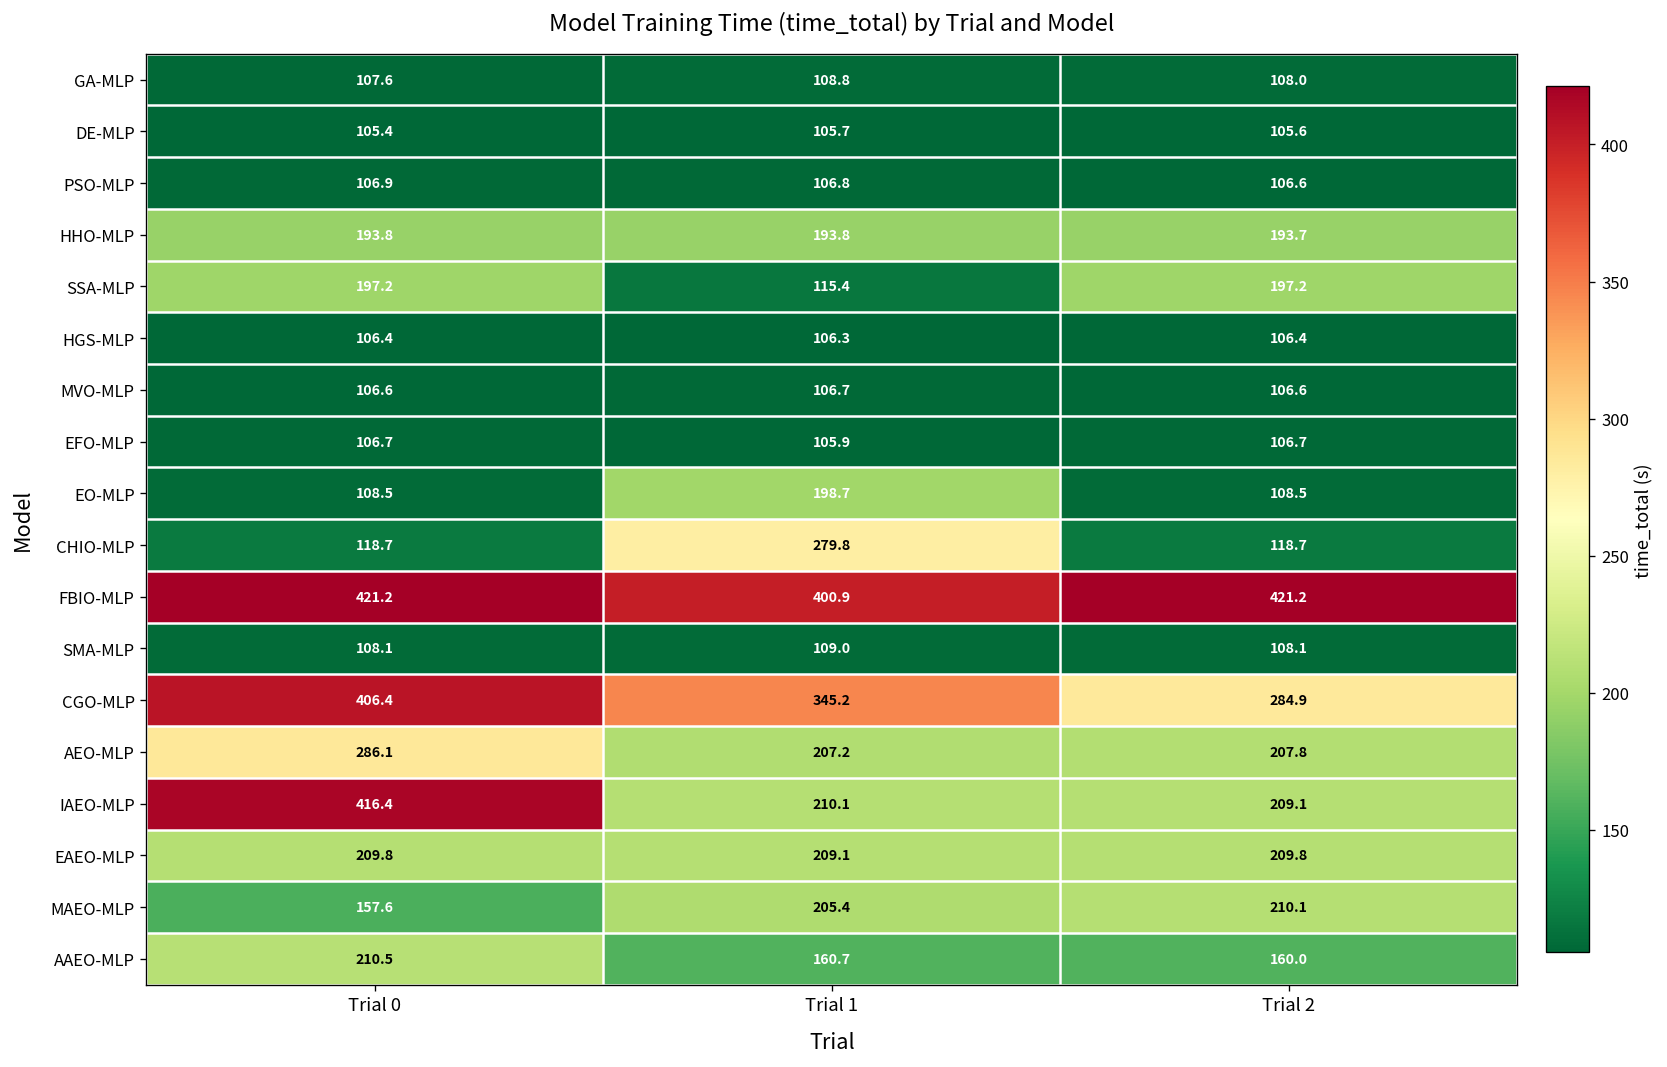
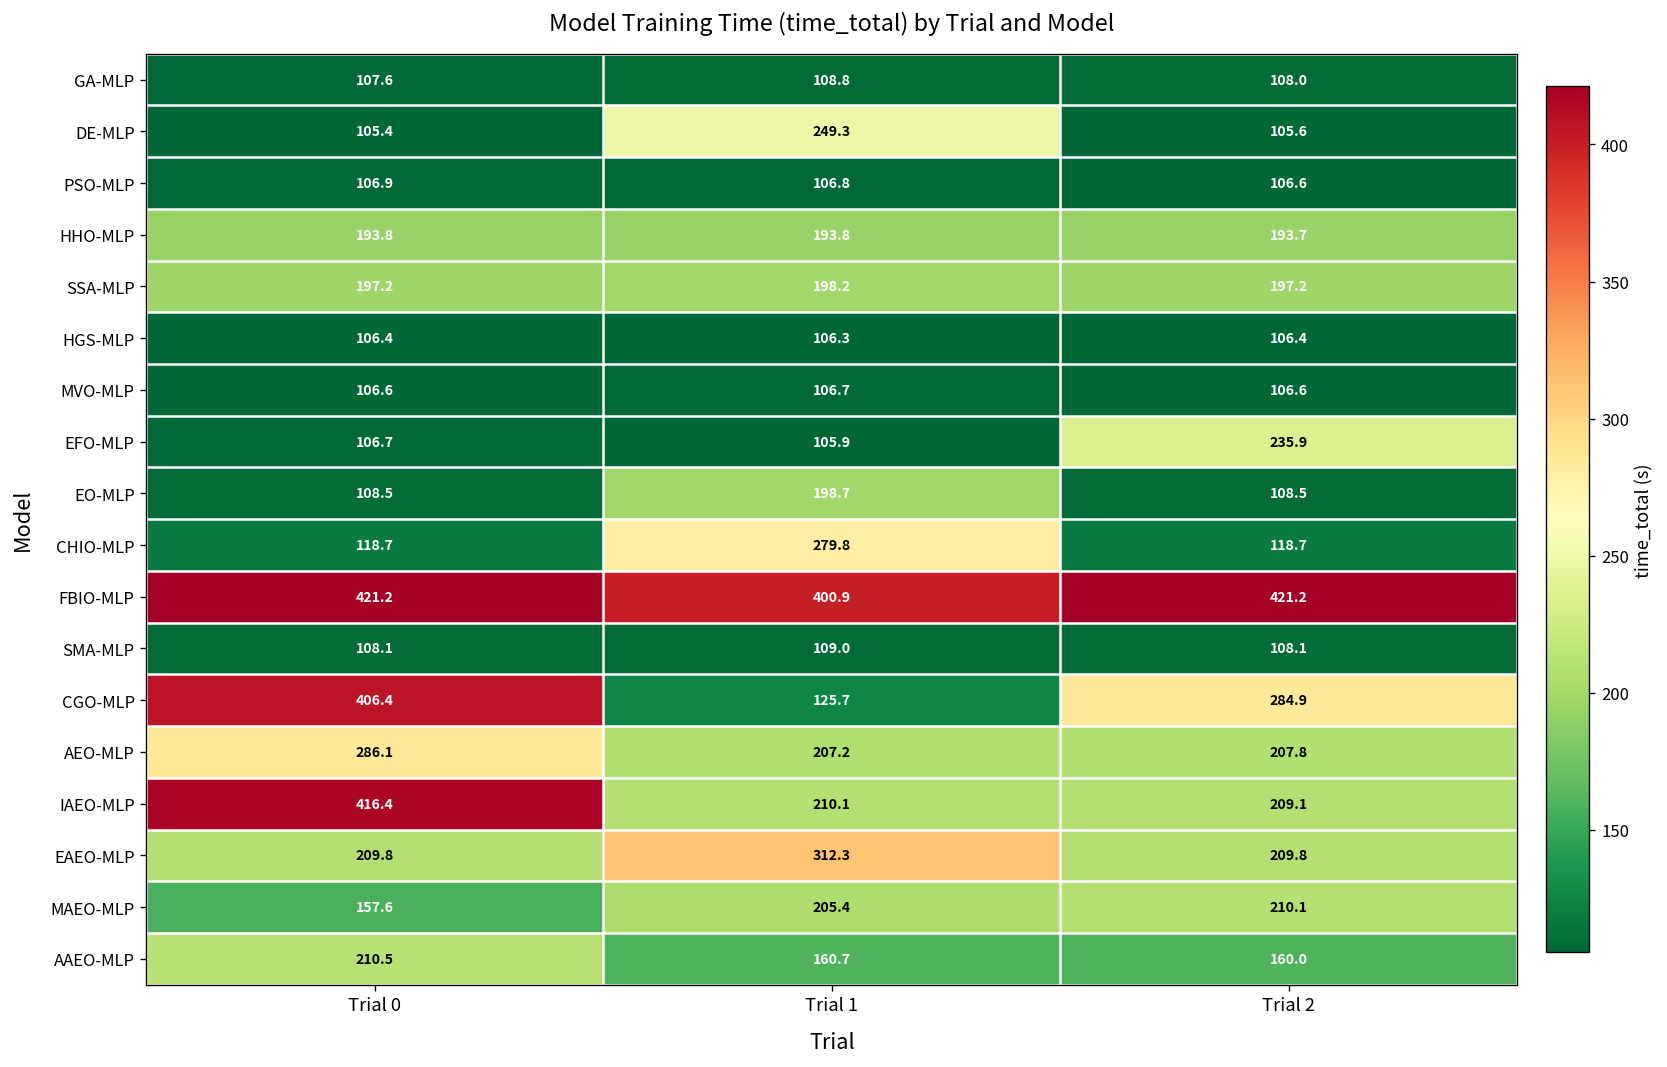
  {
    "GA-MLP": {
      "Trial 0": 107.6,
      "Trial 1": 108.8,
      "Trial 2": 108.0
    },
    "DE-MLP": {
      "Trial 0": 105.4,
-     "Trial 1": 105.7,
+     "Trial 1": 249.3,
      "Trial 2": 105.6
    },
    "PSO-MLP": {
      "Trial 0": 106.9,
      "Trial 1": 106.8,
      "Trial 2": 106.6
    },
    "HHO-MLP": {
      "Trial 0": 193.8,
      "Trial 1": 193.8,
      "Trial 2": 193.7
    },
    "SSA-MLP": {
      "Trial 0": 197.2,
-     "Trial 1": 115.4,
+     "Trial 1": 198.2,
      "Trial 2": 197.2
    },
    "HGS-MLP": {
      "Trial 0": 106.4,
      "Trial 1": 106.3,
      "Trial 2": 106.4
    },
    "MVO-MLP": {
      "Trial 0": 106.6,
      "Trial 1": 106.7,
      "Trial 2": 106.6
    },
    "EFO-MLP": {
      "Trial 0": 106.7,
      "Trial 1": 105.9,
-     "Trial 2": 106.7
+     "Trial 2": 235.9
    },
    "EO-MLP": {
      "Trial 0": 108.5,
      "Trial 1": 198.7,
      "Trial 2": 108.5
    },
    "CHIO-MLP": {
      "Trial 0": 118.7,
      "Trial 1": 279.8,
      "Trial 2": 118.7
    },
    "FBIO-MLP": {
      "Trial 0": 421.2,
      "Trial 1": 400.9,
      "Trial 2": 421.2
    },
    "SMA-MLP": {
      "Trial 0": 108.1,
      "Trial 1": 109.0,
      "Trial 2": 108.1
    },
    "CGO-MLP": {
      "Trial 0": 406.4,
-     "Trial 1": 345.2,
+     "Trial 1": 125.7,
      "Trial 2": 284.9
    },
    "AEO-MLP": {
      "Trial 0": 286.1,
      "Trial 1": 207.2,
      "Trial 2": 207.8
    },
    "IAEO-MLP": {
      "Trial 0": 416.4,
      "Trial 1": 210.1,
      "Trial 2": 209.1
    },
    "EAEO-MLP": {
      "Trial 0": 209.8,
-     "Trial 1": 209.1,
+     "Trial 1": 312.3,
      "Trial 2": 209.8
    },
    "MAEO-MLP": {
      "Trial 0": 157.6,
      "Trial 1": 205.4,
      "Trial 2": 210.1
    },
    "AAEO-MLP": {
      "Trial 0": 210.5,
      "Trial 1": 160.7,
      "Trial 2": 160.0
    }
  }
